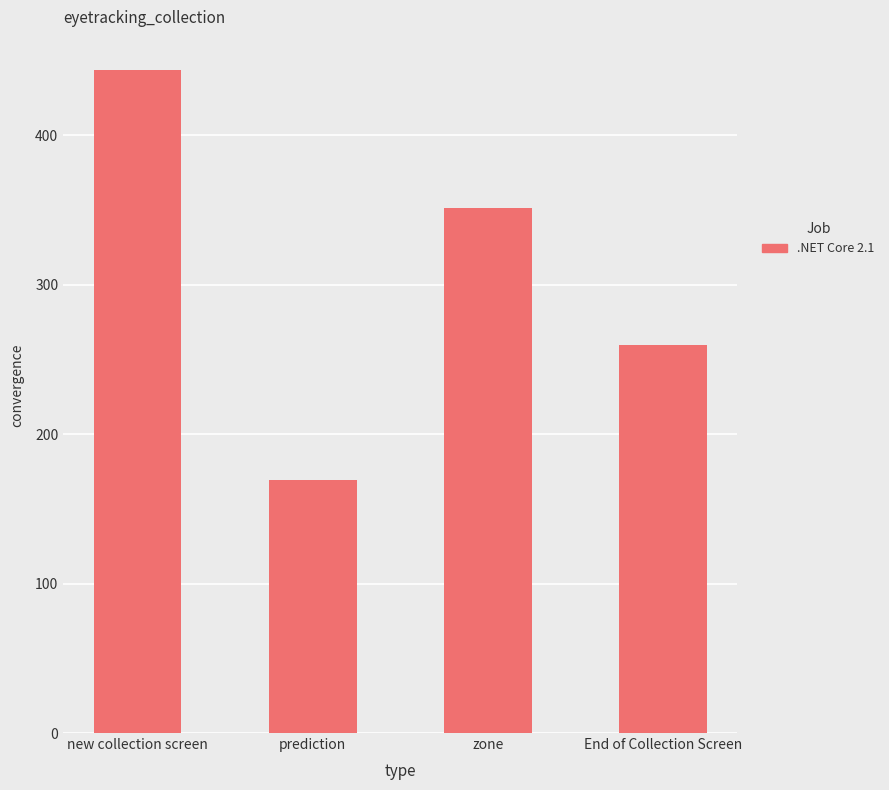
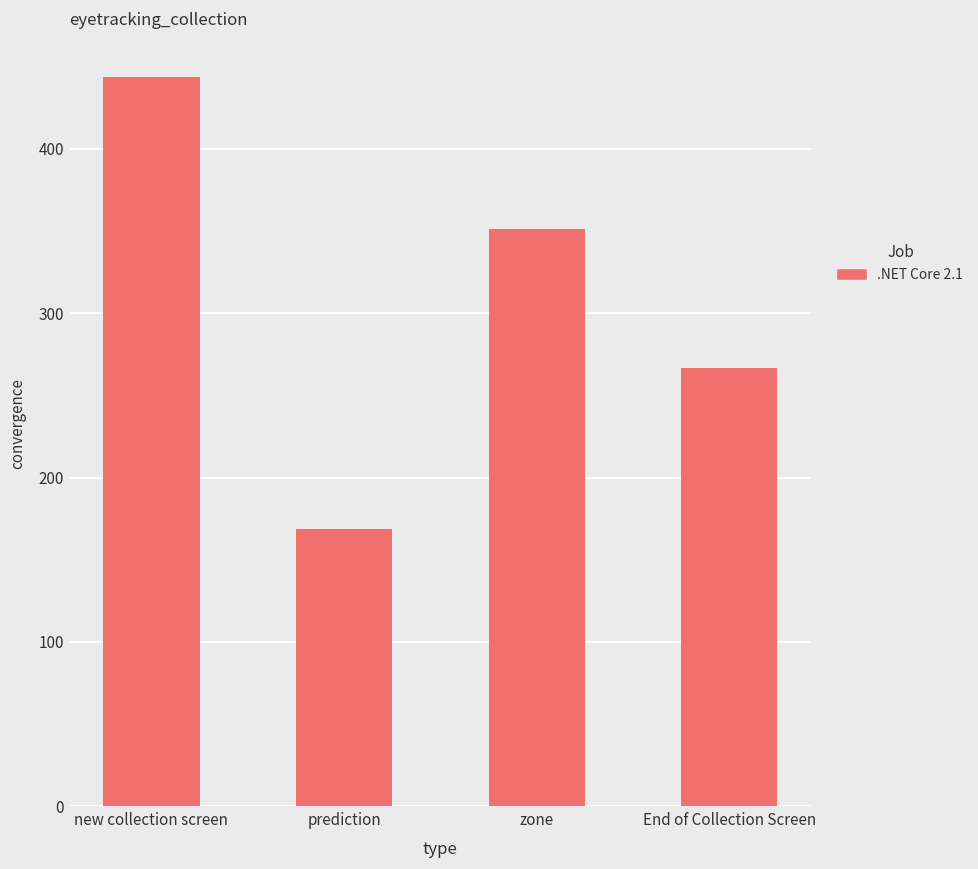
  {
    "new collection screen": 444,
    "prediction": 169,
    "zone": 351,
-   "End of Collection Screen": 259
+   "End of Collection Screen": 267
  }
